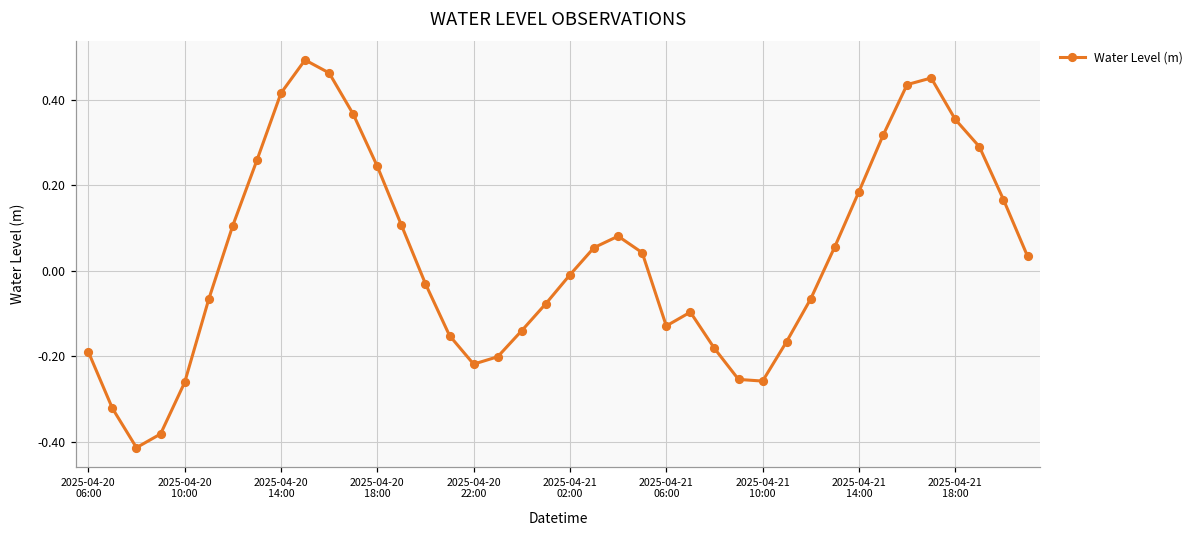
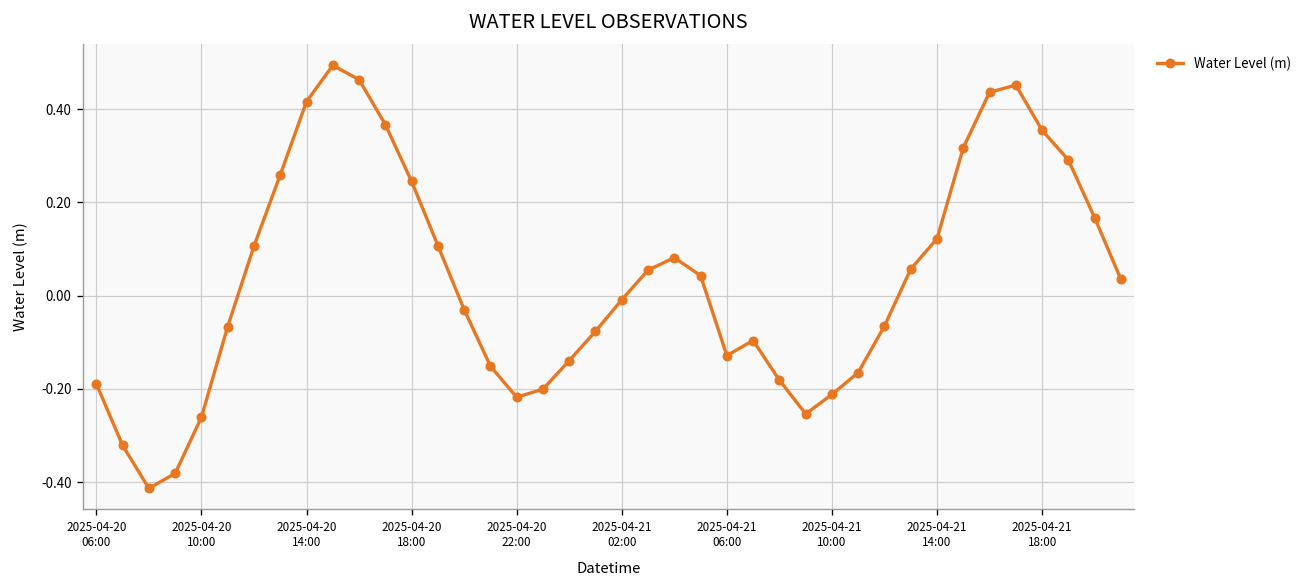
  {
    "2025-04-20 06:00": -0.19,
    "2025-04-20 10:00": -0.26,
    "2025-04-20 14:00": 0.42,
    "2025-04-20 18:00": 0.24,
    "2025-04-20 22:00": -0.22,
    "2025-04-21 02:00": -0.01,
    "2025-04-21 06:00": -0.13,
-   "2025-04-21 10:00": -0.26,
-   "2025-04-21 14:00": 0.19,
+   "2025-04-21 10:00": -0.21,
+   "2025-04-21 14:00": 0.12,
    "2025-04-21 18:00": 0.35
  }
